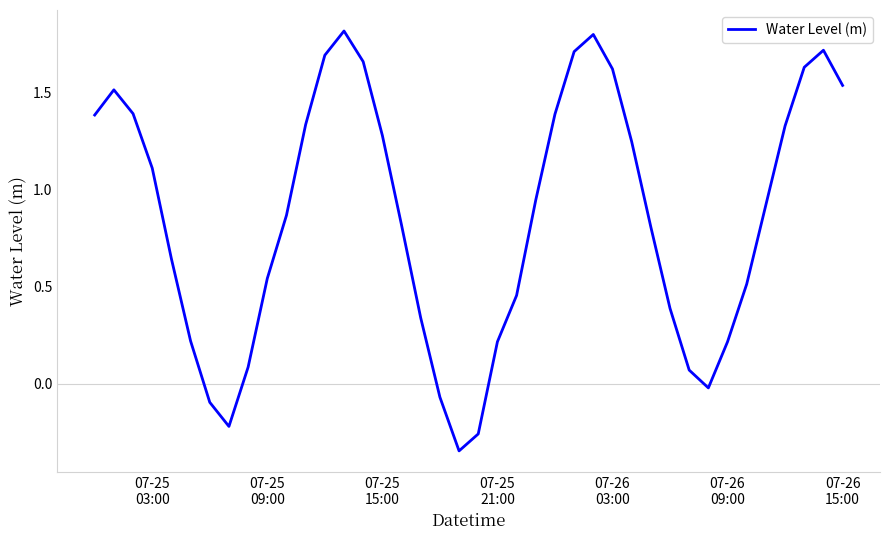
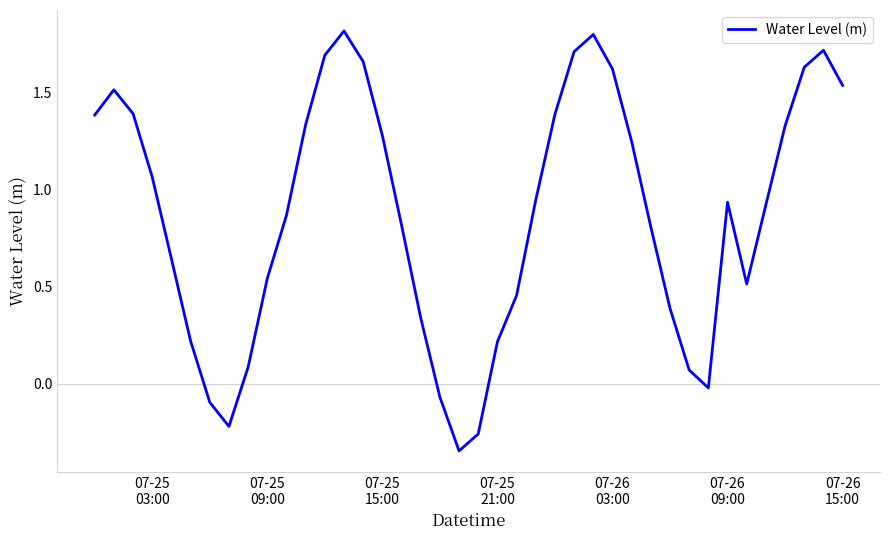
  {
-   "07-25 03:00": 1.11,
+   "07-25 03:00": 1.06,
    "07-25 09:00": 0.54,
    "07-25 15:00": 1.28,
    "07-25 21:00": 0.22,
    "07-26 03:00": 1.62,
-   "07-26 09:00": 0.22,
+   "07-26 09:00": 0.93,
    "07-26 15:00": 1.54
  }
